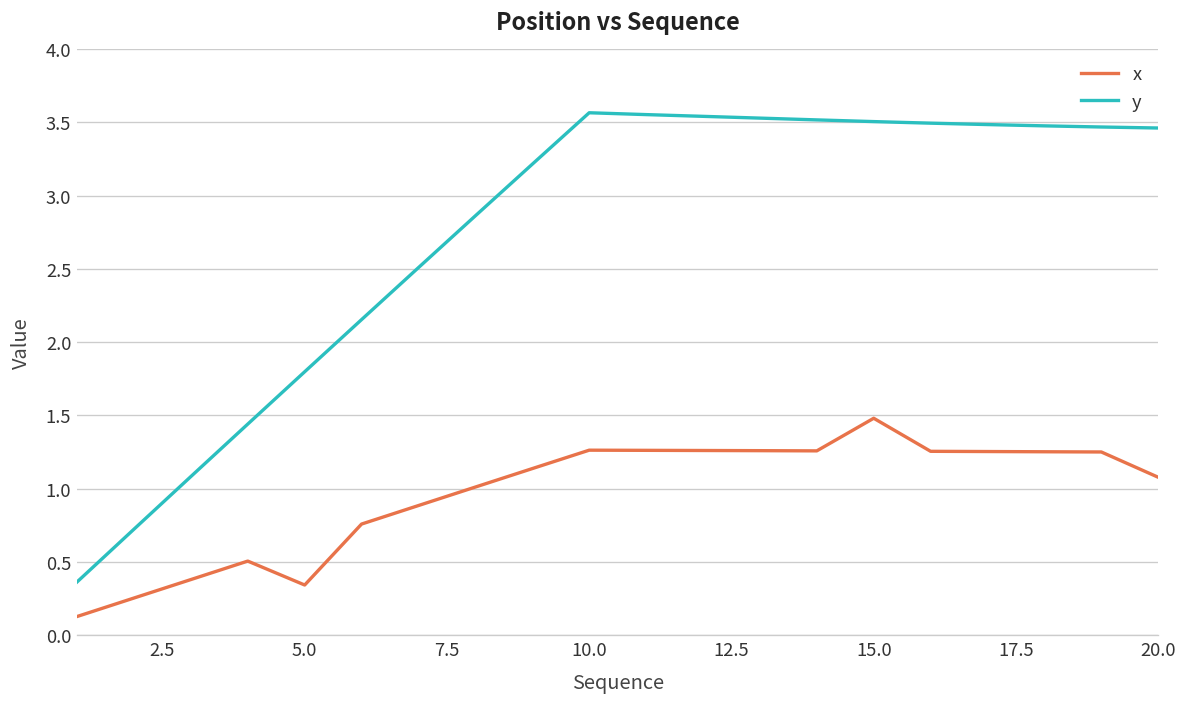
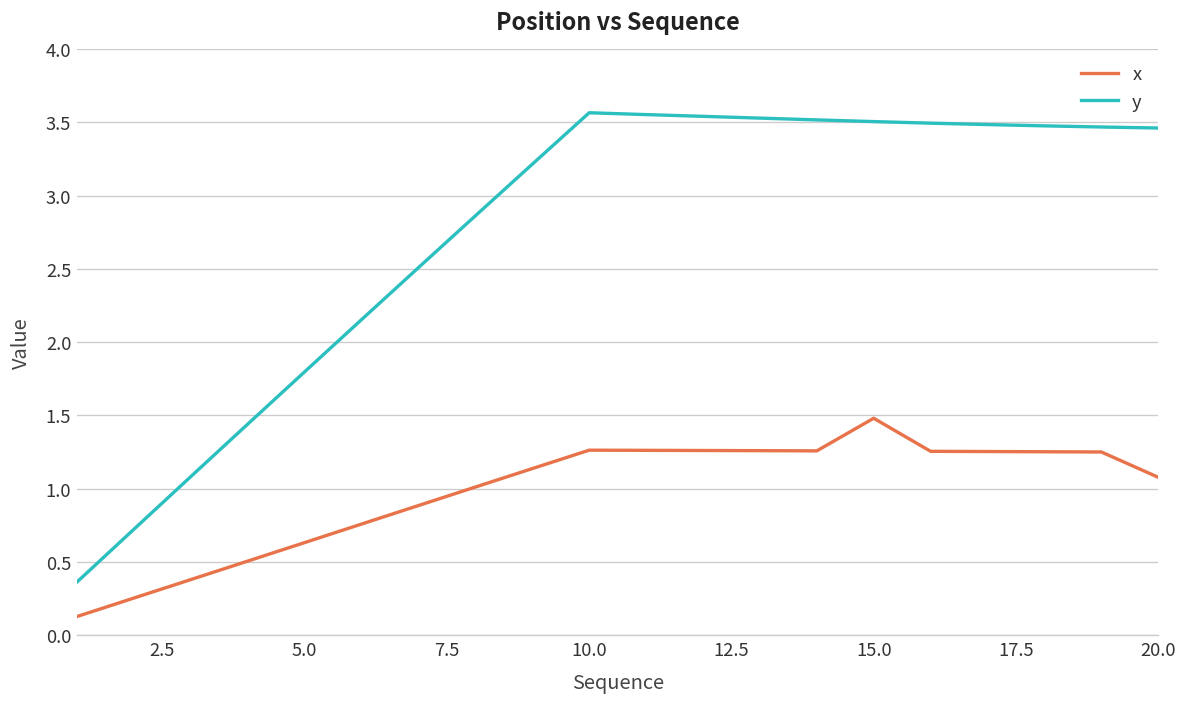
  {
    "x": {
-     "5.0": 0.34,
+     "5.0": 0.63,
      "10.0": 1.26,
      "15.0": 1.48,
      "20.0": 1.08
    },
    "y": {
      "5.0": 1.80,
      "10.0": 3.56,
      "15.0": 3.50,
      "20.0": 3.46
    }
  }
